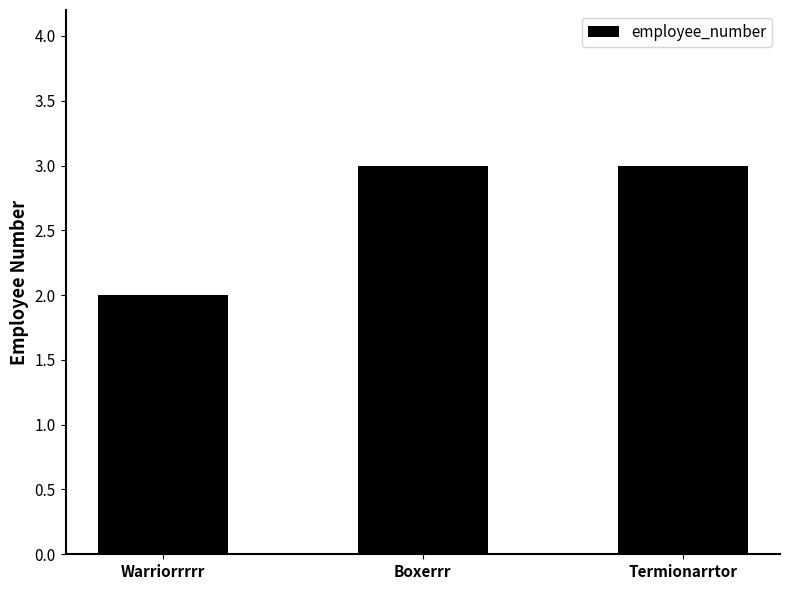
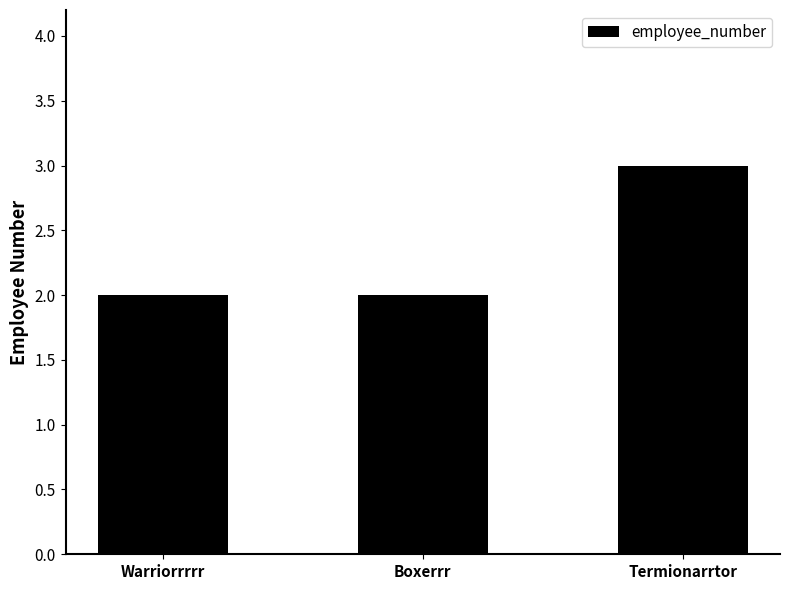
  {
    "Warriorrrrr": 2,
-   "Boxerrr": 3,
+   "Boxerrr": 2,
    "Termionarrtor": 3
  }
